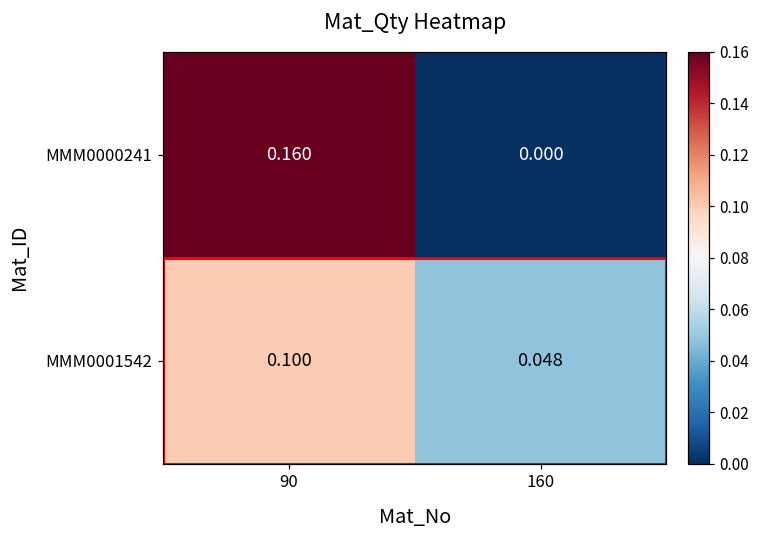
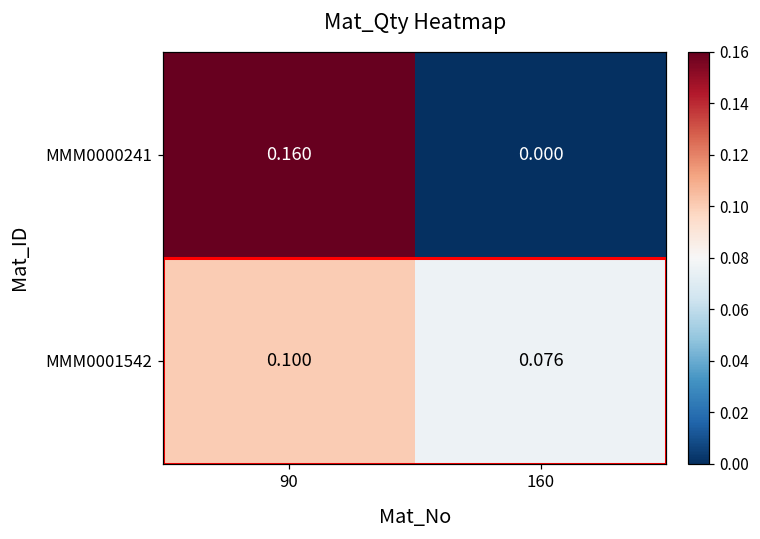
  {
    "MMM0000241": {
      "90": 0.160,
      "160": 0.000
    },
    "MMM0001542": {
      "90": 0.100,
-     "160": 0.048
+     "160": 0.076
    }
  }
